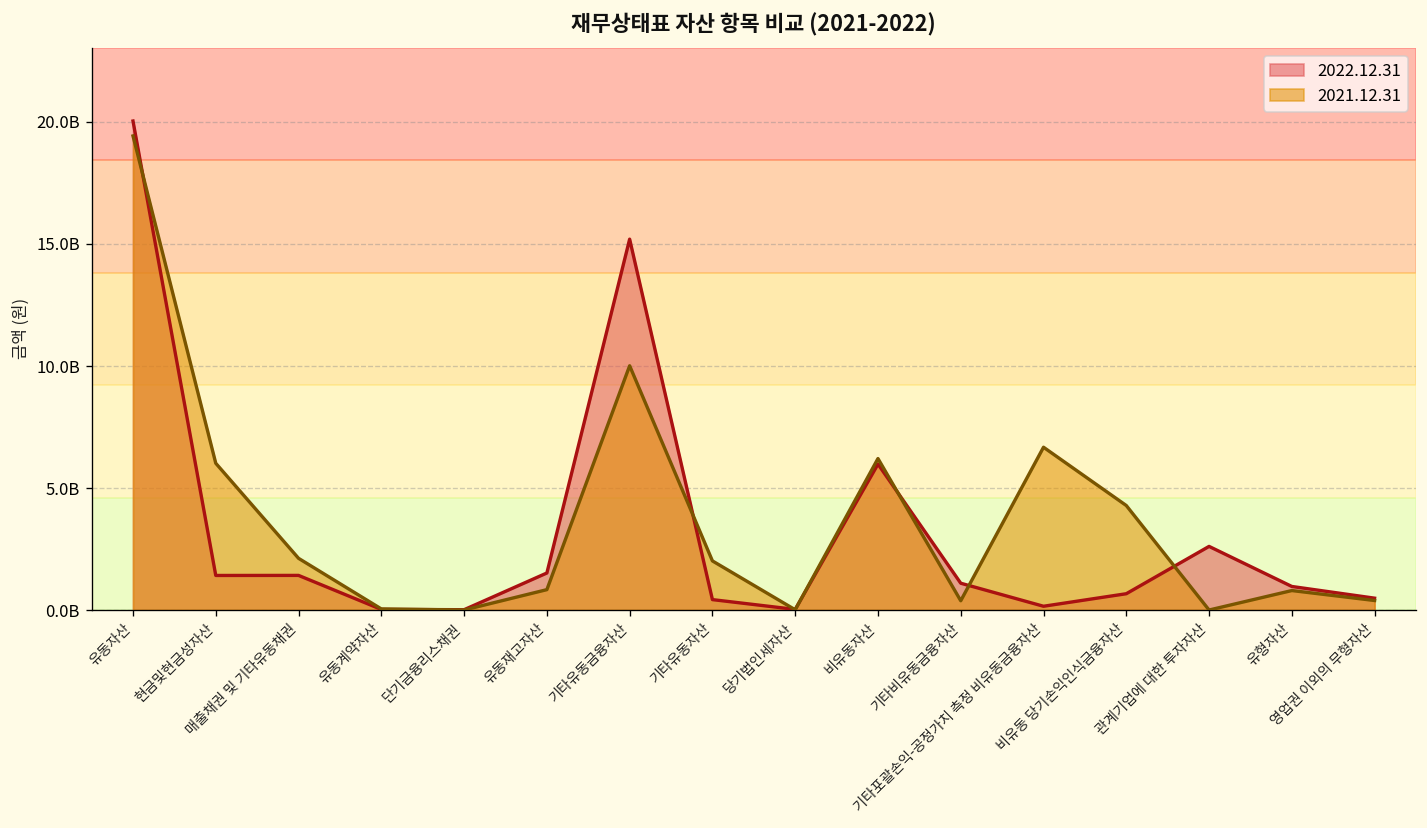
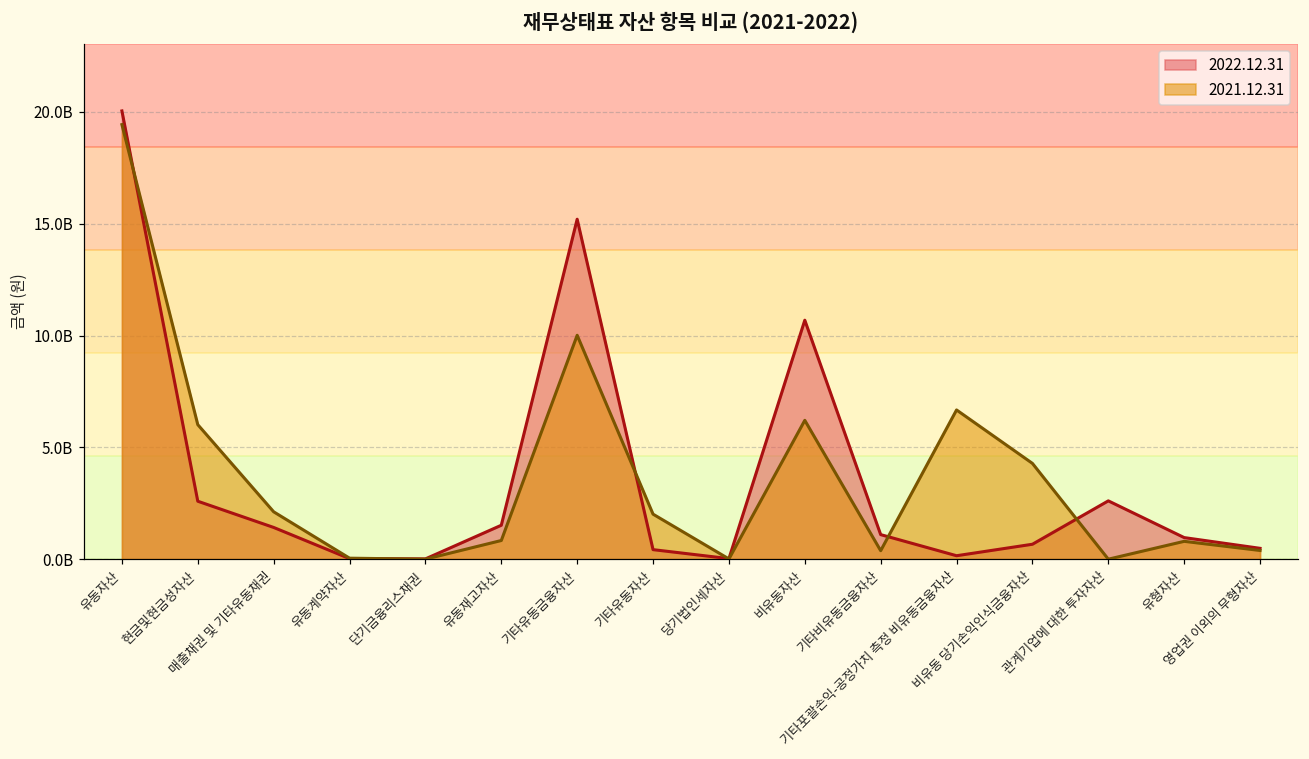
  {
    "2022.12.31": {
      "유동자산": 20000000000,
-     "현금및현금성자산": 1400000000,
+     "현금및현금성자산": 2600000000,
      "매출채권 및 기타유동채권": 1400000000,
      "유동재고자산": 1500000000,
      "기타유동금융자산": 15200000000,
      "기타유동자산": 400000000,
-     "비유동자산": 6000000000,
+     "비유동자산": 10700000000,
      "기타비유동금융자산": 1100000000,
      "기타포괄손익-공정가치 측정 비유동금융자산": 200000000,
      "비유동 당기손익인식금융자산": 700000000,
      "관계기업에 대한 투자자산": 2600000000,
      "유형자산": 1000000000
    },
    "2021.12.31": {
      "유동자산": 19400000000,
      "현금및현금성자산": 6000000000,
      "매출채권 및 기타유동채권": 2100000000,
      "유동재고자산": 800000000,
      "기타유동금융자산": 10000000000,
      "기타유동자산": 2000000000,
      "비유동자산": 6200000000,
      "기타비유동금융자산": 400000000,
      "기타포괄손익-공정가치 측정 비유동금융자산": 6700000000,
      "비유동 당기손익인식금융자산": 4300000000,
      "관계기업에 대한 투자자산": 0,
      "유형자산": 800000000
    }
  }
